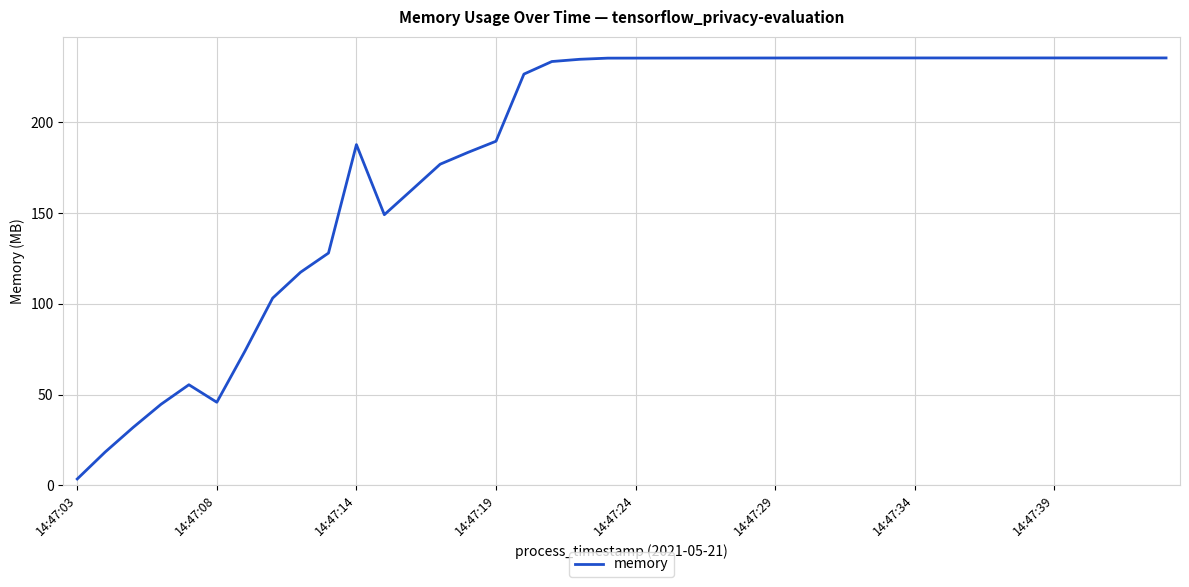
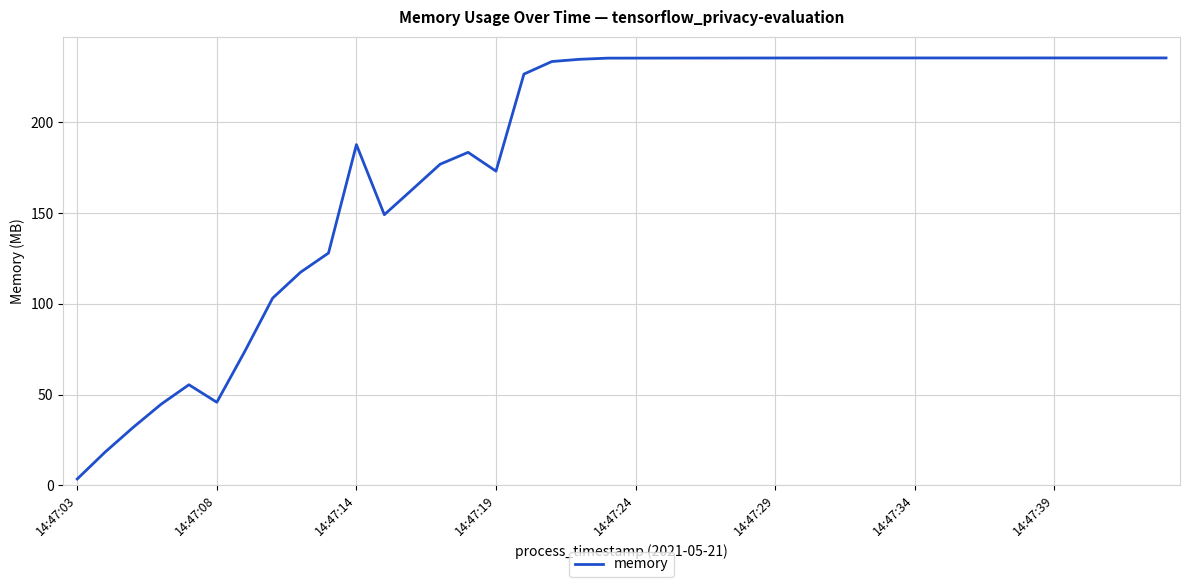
  {
    "14:47:03": 3,
    "14:47:08": 46,
    "14:47:14": 188,
-   "14:47:19": 190,
+   "14:47:19": 173,
    "14:47:24": 235,
    "14:47:29": 236,
    "14:47:34": 236,
    "14:47:39": 236
  }
